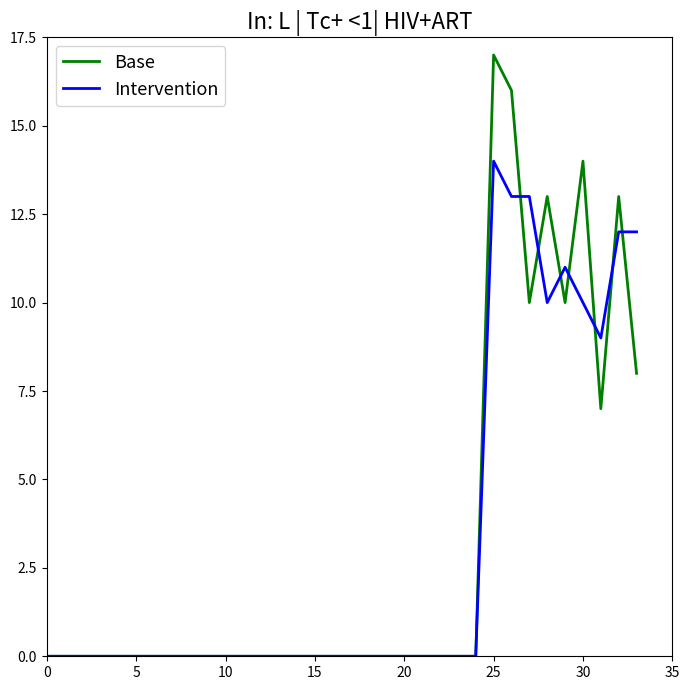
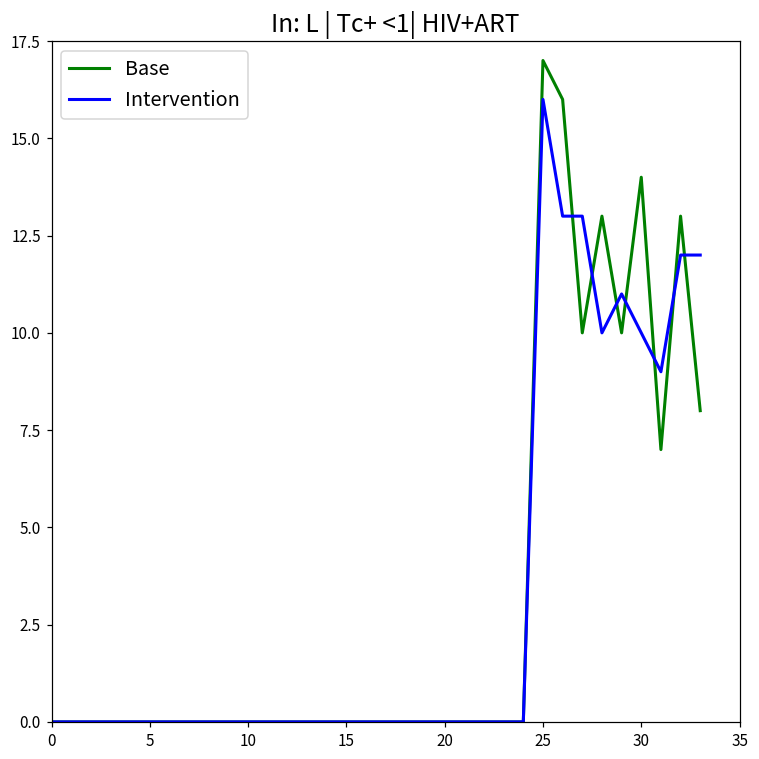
  {
    "Base": {
      "25": 17,
      "30": 14
    },
    "Intervention": {
-     "25": 14,
+     "25": 16,
      "30": 10
    }
  }
